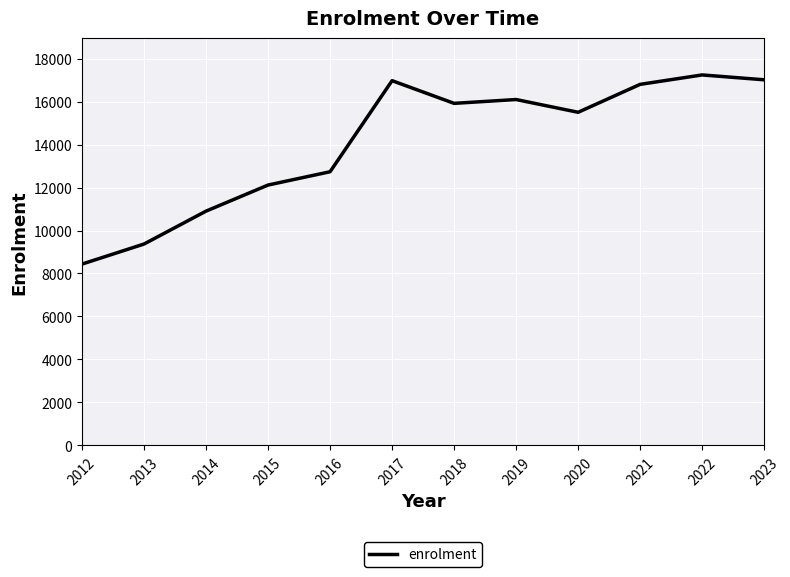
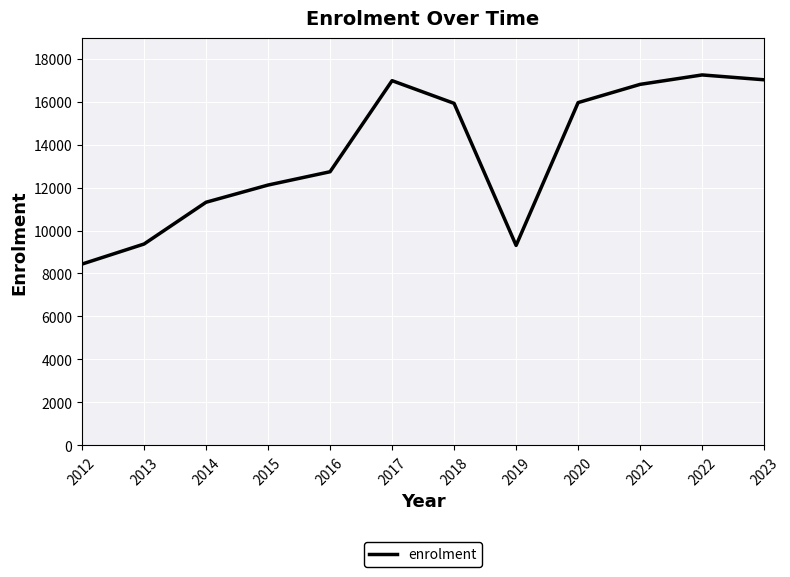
  {
    "2012": 8400,
    "2013": 9400,
-   "2014": 10900,
+   "2014": 11300,
    "2015": 12100,
    "2016": 12700,
    "2017": 17000,
    "2018": 15900,
-   "2019": 16100,
-   "2020": 15500,
+   "2019": 9300,
+   "2020": 16000,
    "2021": 16800,
    "2022": 17200,
    "2023": 17000
  }
